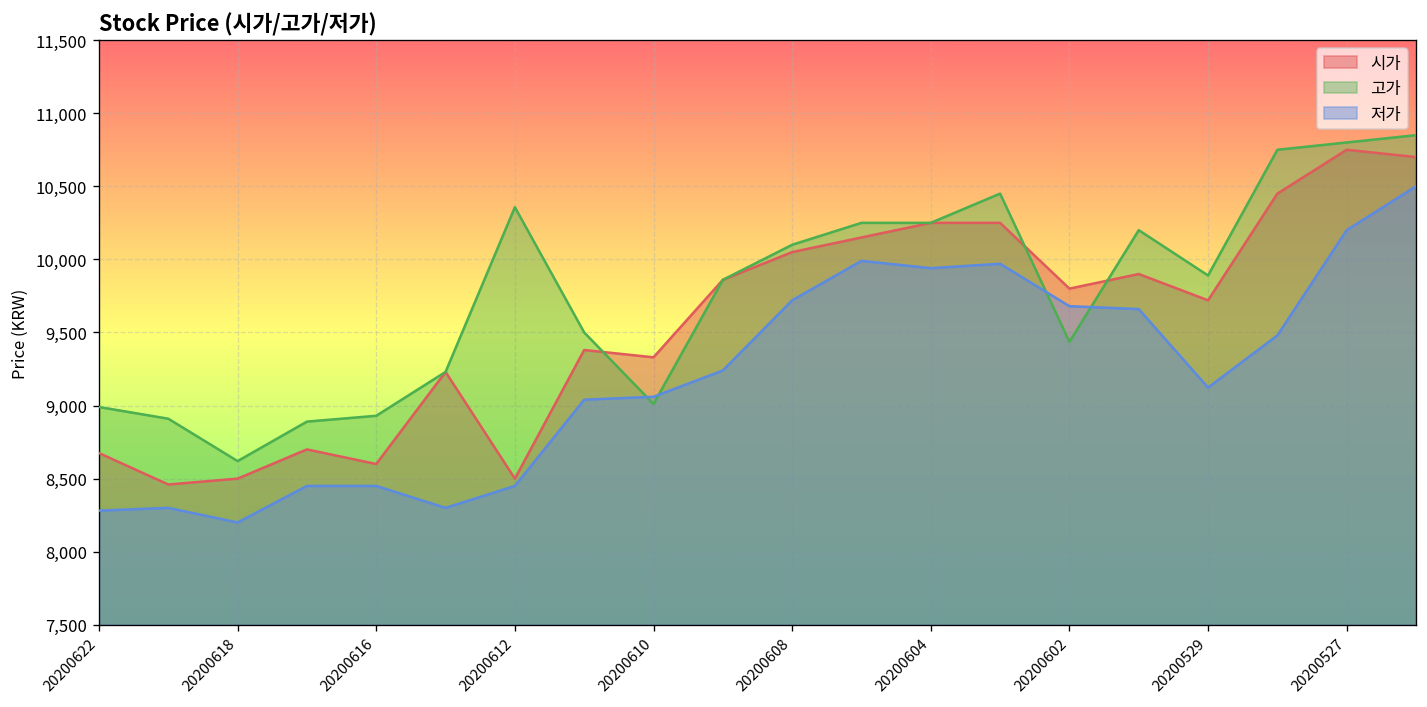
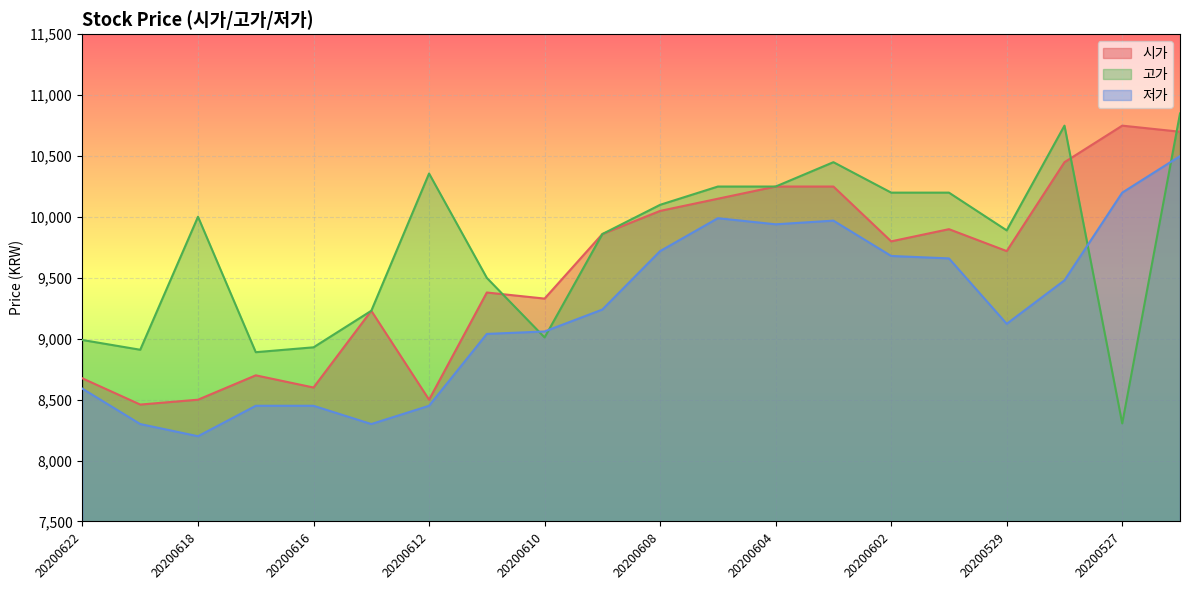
  {
    "시가": {
      "20200622": "8,680",
      "20200618": "8,500",
      "20200616": "8,600",
      "20200612": "8,500",
      "20200610": "9,330",
      "20200608": "10,050",
      "20200602": "9,800",
      "20200529": "9,720",
      "20200527": "10,750"
    },
    "고가": {
      "20200622": "8,990",
-     "20200618": "8,620",
+     "20200618": "10,000",
      "20200616": "8,930",
      "20200612": "10,360",
      "20200610": "9,010",
      "20200608": "10,100",
-     "20200602": "9,440",
+     "20200602": "10,200",
      "20200529": "9,890",
-     "20200527": "10,800"
+     "20200527": "8,310"
    },
    "저가": {
-     "20200622": "8,280",
+     "20200622": "8,590",
      "20200618": "8,200",
      "20200616": "8,450",
      "20200612": "8,450",
      "20200610": "9,060",
      "20200608": "9,720",
      "20200604": "9,940",
      "20200602": "9,680",
      "20200529": "9,120",
      "20200527": "10,200"
    }
  }
